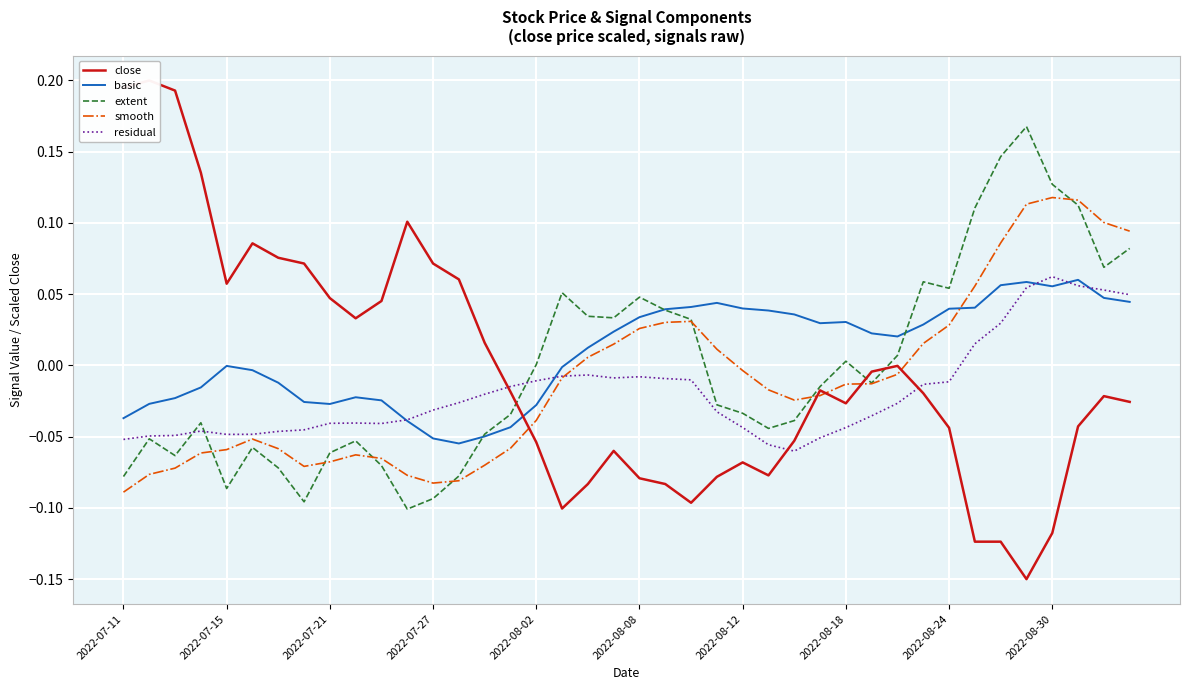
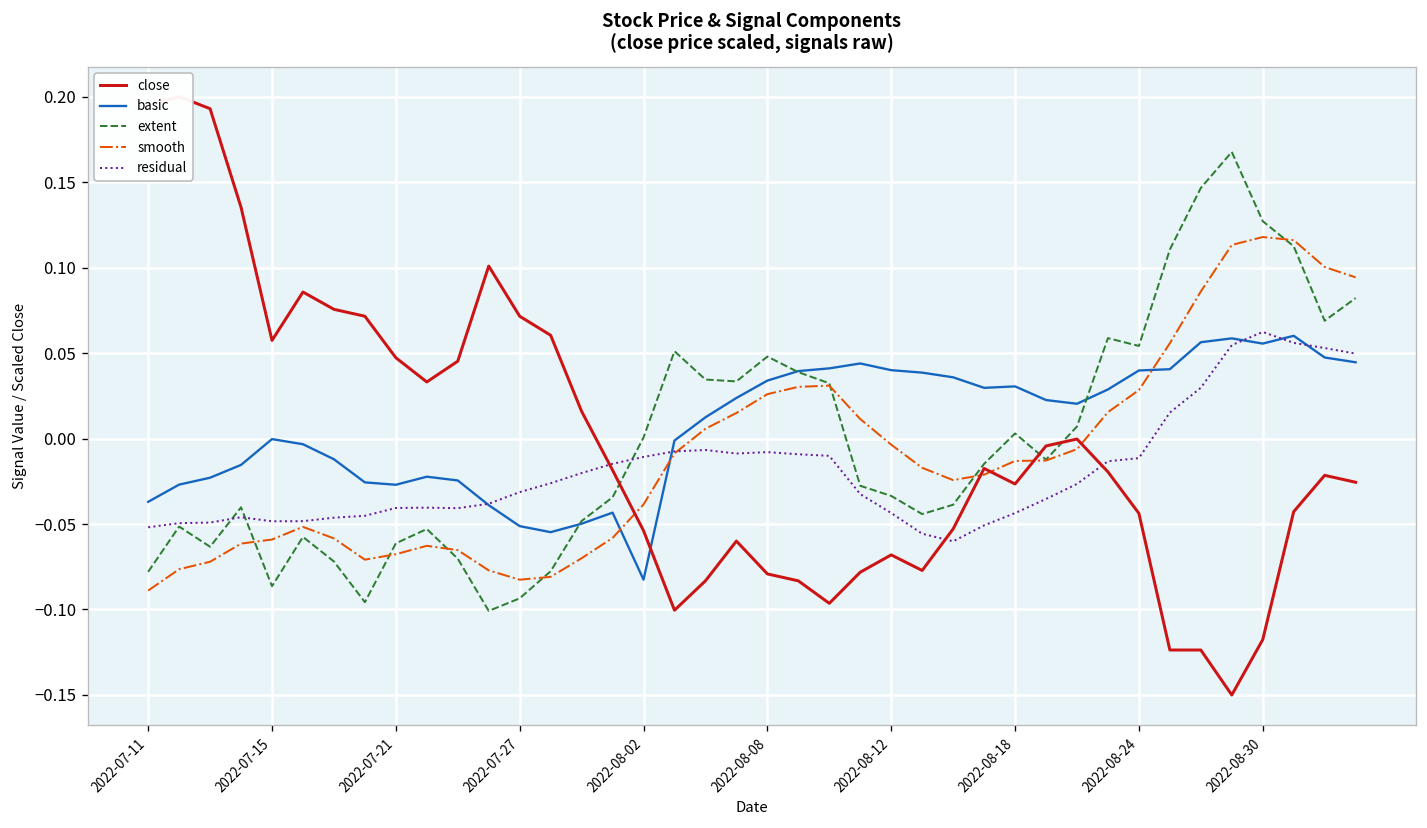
  {
    "close": {
      "2022-07-15": 0.057,
      "2022-07-21": 0.047,
      "2022-07-27": 0.072,
      "2022-08-02": -0.054,
      "2022-08-08": -0.079,
      "2022-08-12": -0.068,
      "2022-08-18": -0.027,
      "2022-08-24": -0.044,
      "2022-08-30": -0.118
    },
    "basic": {
      "2022-07-11": -0.037,
      "2022-07-15": 0.000,
      "2022-07-21": -0.027,
      "2022-07-27": -0.051,
-     "2022-08-02": -0.028,
+     "2022-08-02": -0.083,
      "2022-08-08": 0.034,
      "2022-08-12": 0.040,
      "2022-08-18": 0.030,
      "2022-08-24": 0.040,
      "2022-08-30": 0.056
    },
    "extent": {
      "2022-07-11": -0.078,
      "2022-07-15": -0.086,
      "2022-07-21": -0.061,
      "2022-07-27": -0.093,
      "2022-08-02": 0.001,
      "2022-08-08": 0.048,
      "2022-08-12": -0.034,
      "2022-08-18": 0.003,
      "2022-08-24": 0.054,
      "2022-08-30": 0.127
    },
    "smooth": {
      "2022-07-11": -0.089,
      "2022-07-15": -0.059,
      "2022-07-21": -0.068,
      "2022-07-27": -0.083,
      "2022-08-02": -0.039,
      "2022-08-08": 0.026,
      "2022-08-12": -0.004,
      "2022-08-18": -0.013,
      "2022-08-24": 0.028,
      "2022-08-30": 0.118
    },
    "residual": {
      "2022-07-11": -0.052,
      "2022-07-15": -0.048,
      "2022-07-21": -0.041,
      "2022-07-27": -0.031,
      "2022-08-02": -0.011,
      "2022-08-08": -0.008,
      "2022-08-12": -0.044,
      "2022-08-18": -0.044,
      "2022-08-24": -0.011,
      "2022-08-30": 0.062
    }
  }
